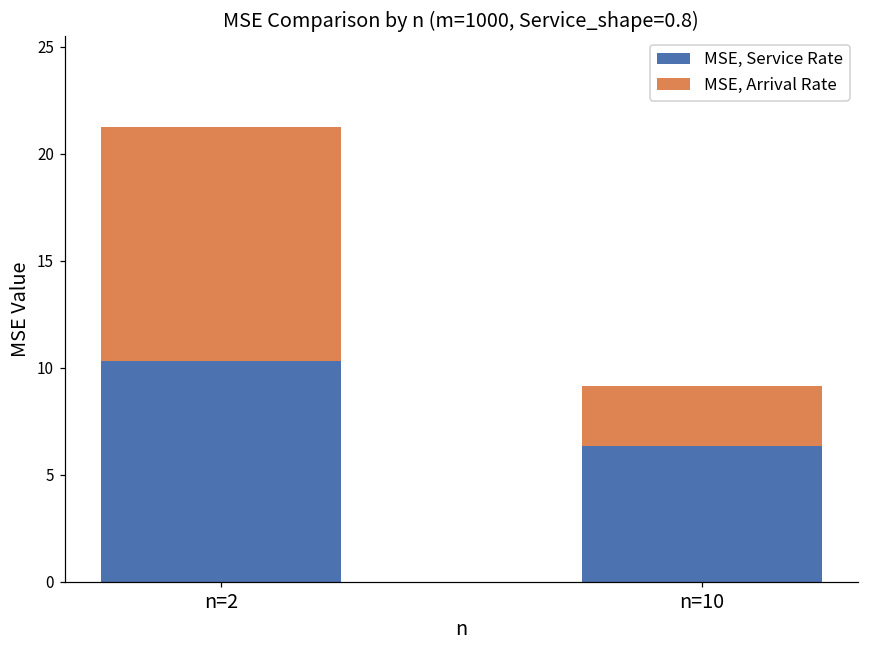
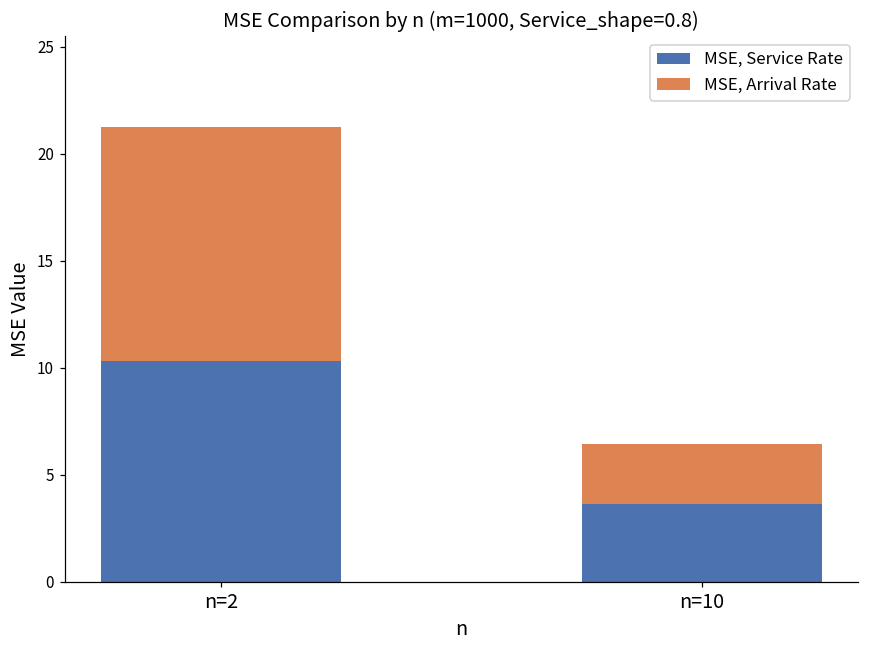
  {
    "MSE, Service Rate": {
      "n=2": 10.3,
-     "n=10": 6.4
+     "n=10": 3.6
    },
    "MSE, Arrival Rate": {
      "n=2": 11.0,
      "n=10": 2.8
    }
  }
